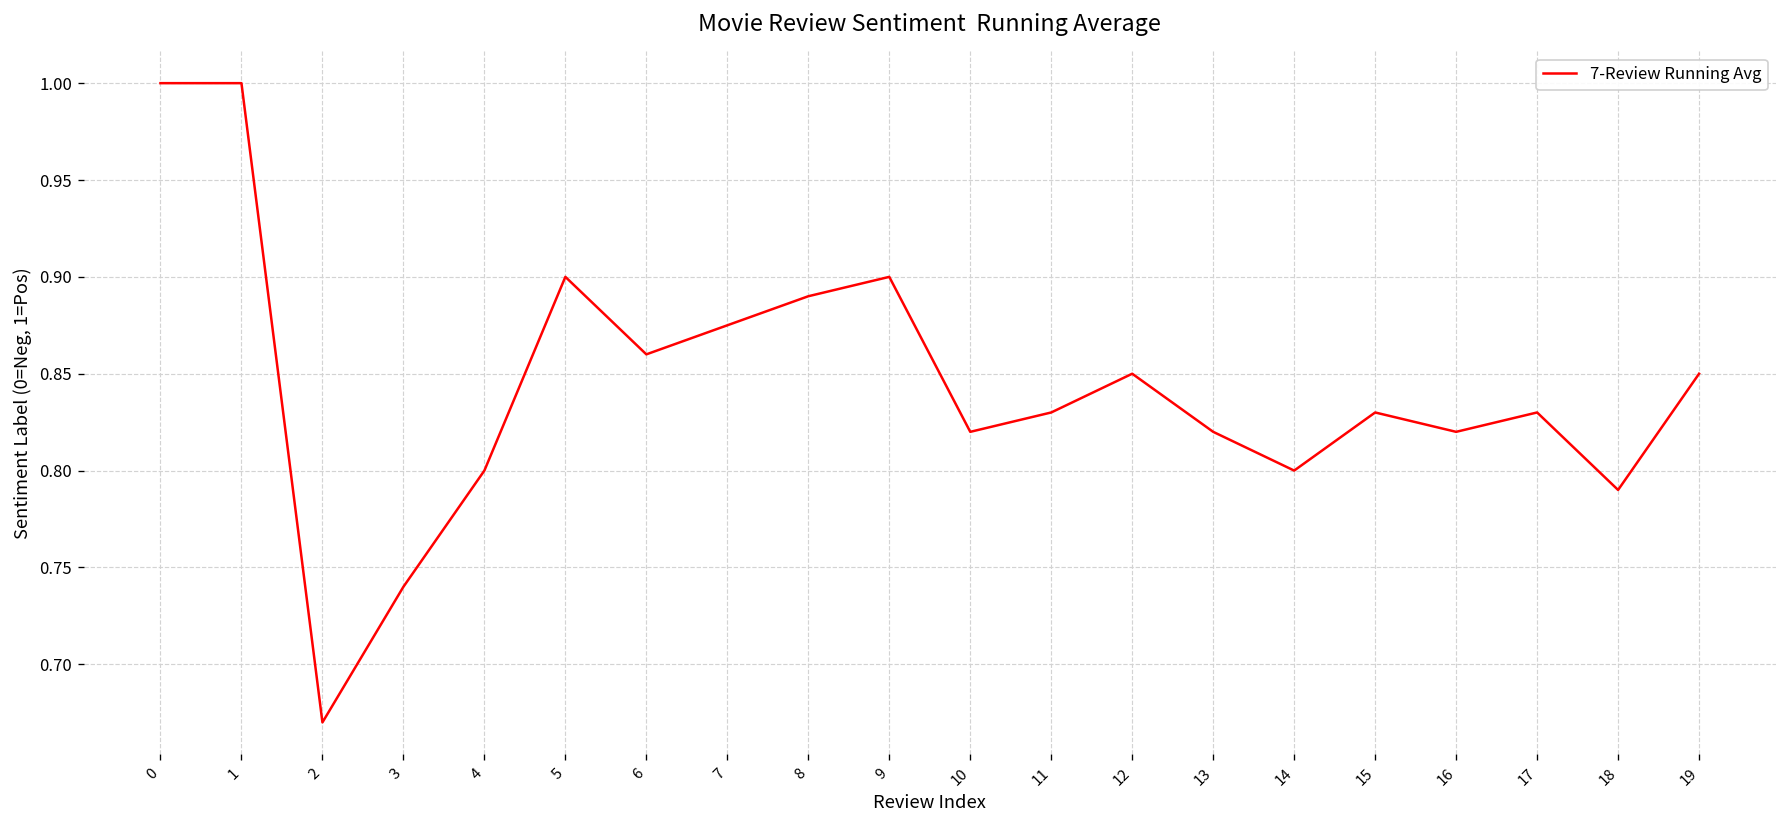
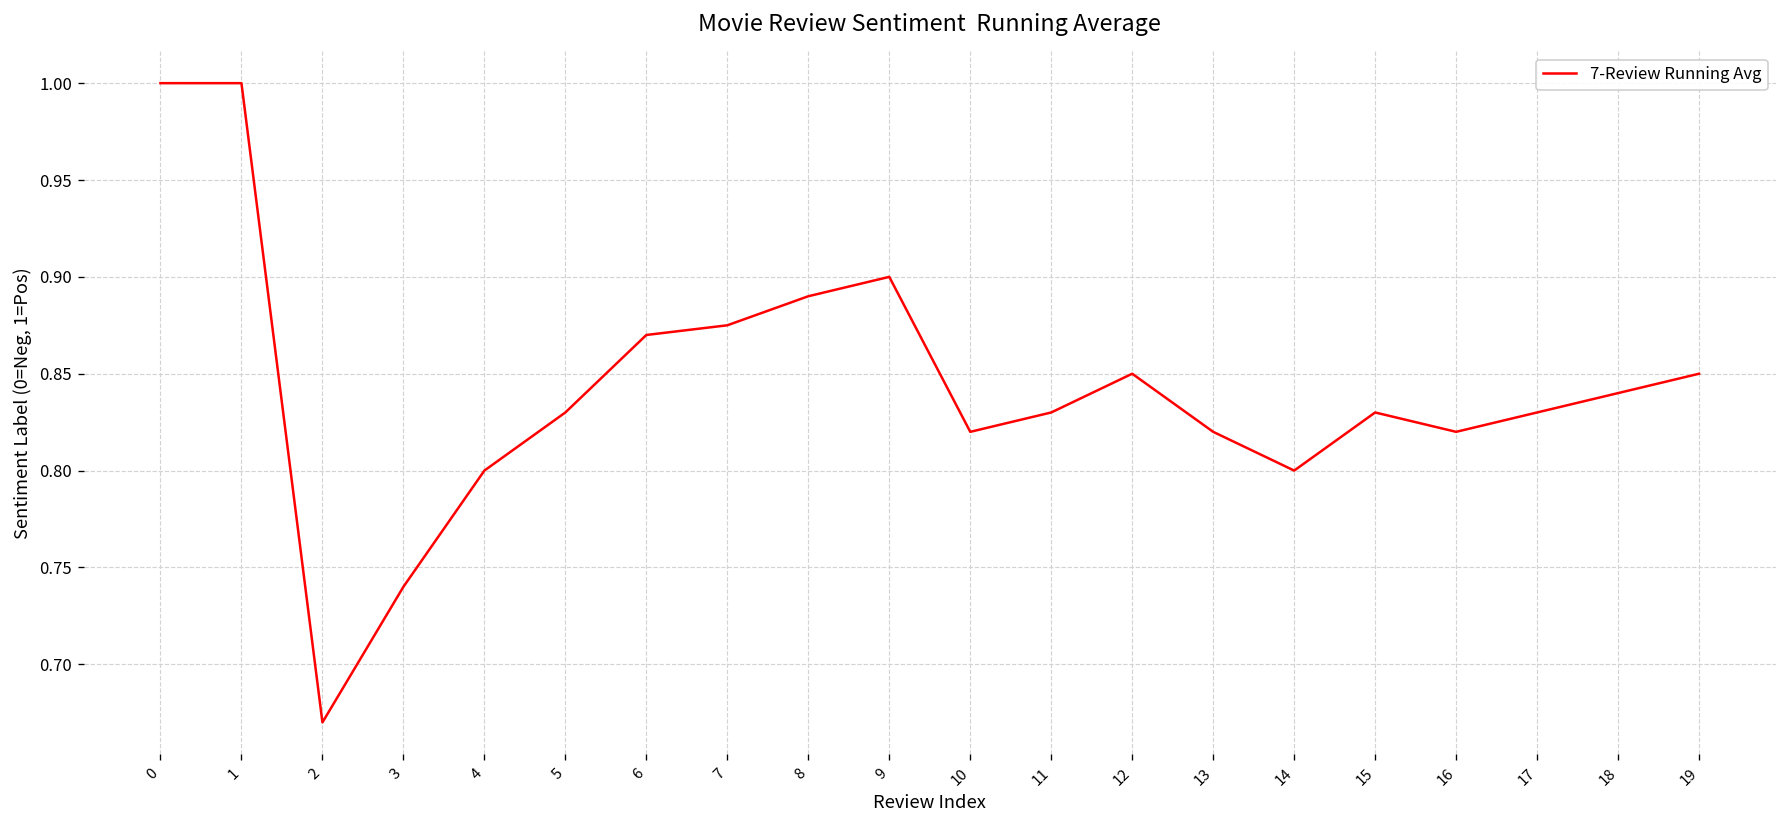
  {
    "0": 1.00,
    "1": 1.00,
    "2": 0.67,
    "3": 0.74,
    "4": 0.80,
-   "5": 0.90,
-   "6": 0.86,
+   "5": 0.83,
+   "6": 0.87,
    "7": 0.875,
    "8": 0.89,
    "9": 0.90,
    "10": 0.82,
    "11": 0.83,
    "12": 0.85,
    "13": 0.82,
    "14": 0.80,
    "15": 0.83,
    "16": 0.82,
    "17": 0.83,
-   "18": 0.79,
+   "18": 0.84,
    "19": 0.85
  }
